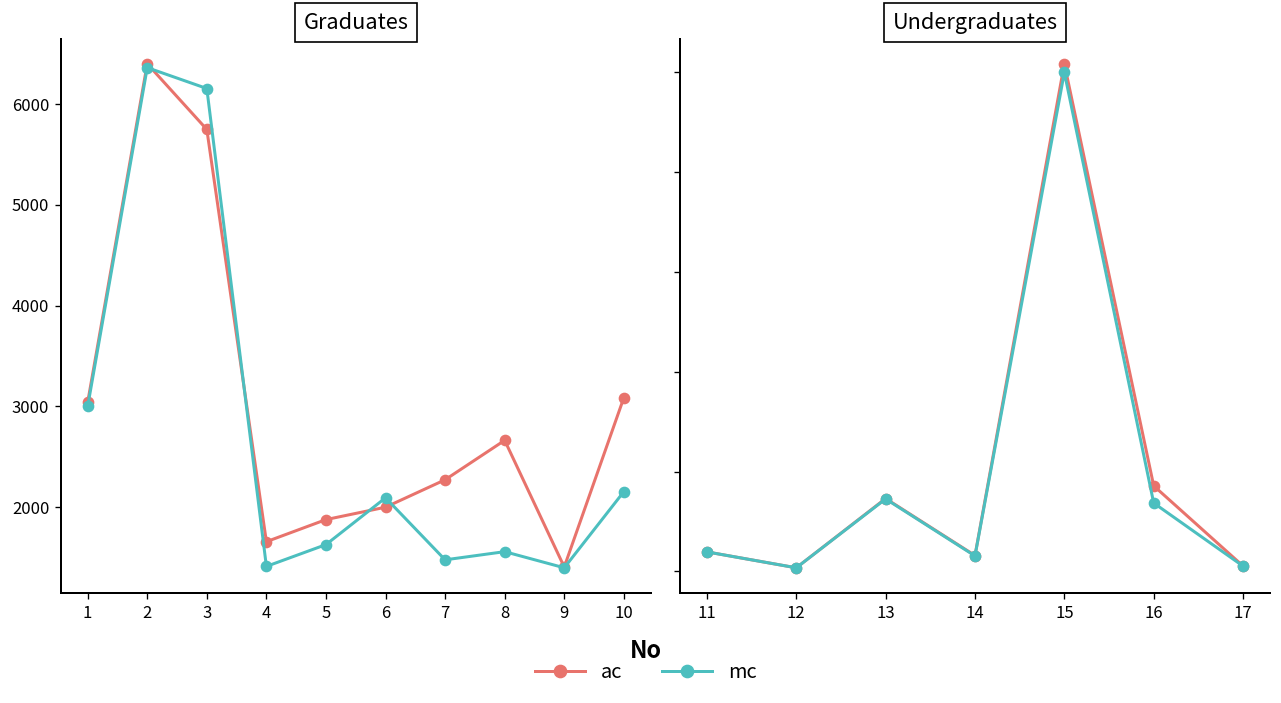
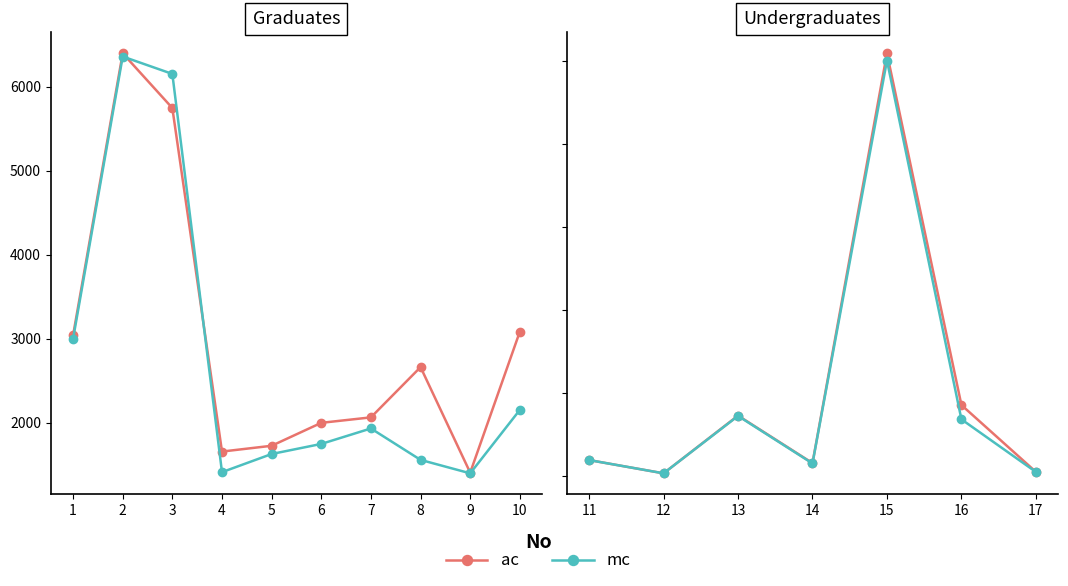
  {
    "Graduates": {
      "ac": {
        "1": 3000,
        "2": 6400,
        "3": 5700,
        "4": 1700,
-       "5": 1900,
+       "5": 1700,
        "6": 2000,
-       "7": 2300,
+       "7": 2100,
        "8": 2700,
        "10": 3100
      },
      "mc": {
        "1": 3000,
        "2": 6400,
        "3": 6200,
        "4": 1400,
        "5": 1600,
-       "6": 2100,
-       "7": 1500,
+       "6": 1800,
+       "7": 1900,
        "8": 1600,
        "10": 2200
      }
    }
  }
